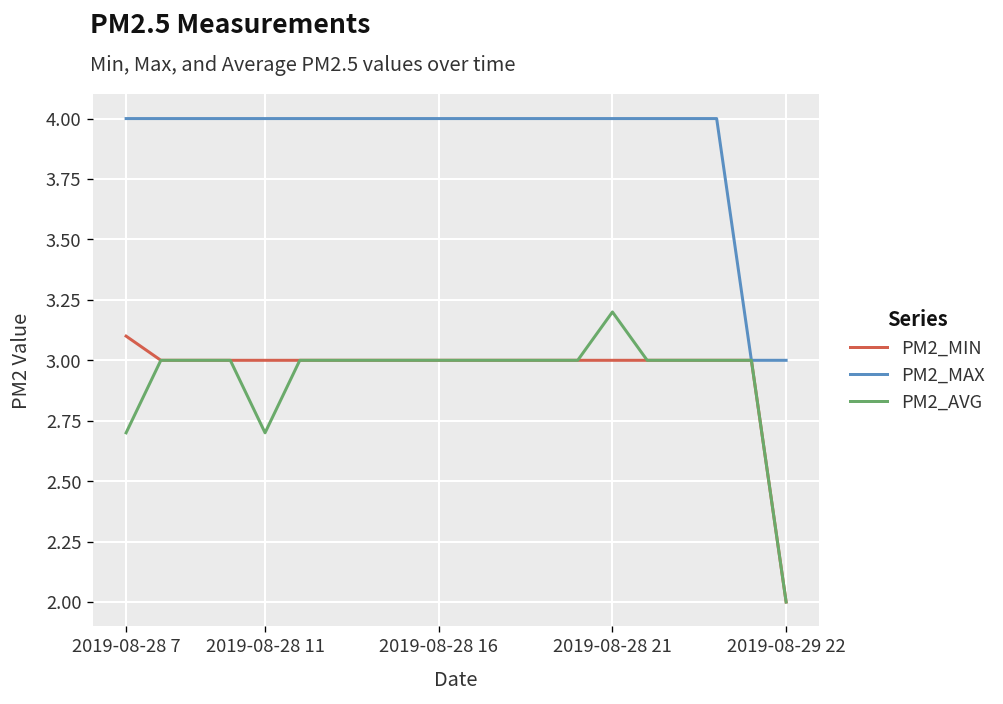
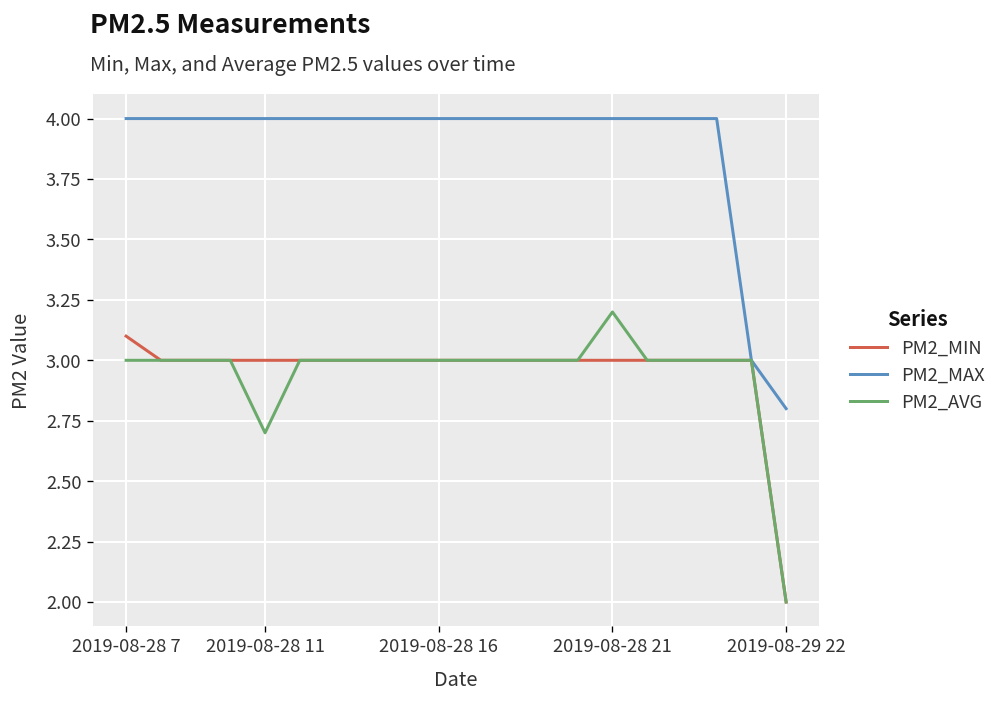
  {
    "PM2_MIN": {
      "2019-08-28 7": 3.1,
      "2019-08-28 11": 3.0,
      "2019-08-28 21": 3.0
    },
    "PM2_MAX": {
      "2019-08-28 7": 4.0,
      "2019-08-28 11": 4.0,
      "2019-08-28 16": 4.0,
      "2019-08-28 21": 4.0,
-     "2019-08-29 22": 3.0
+     "2019-08-29 22": 2.8
    },
    "PM2_AVG": {
-     "2019-08-28 7": 2.7,
+     "2019-08-28 7": 3.0,
      "2019-08-28 11": 2.7,
      "2019-08-28 21": 3.2
    }
  }
